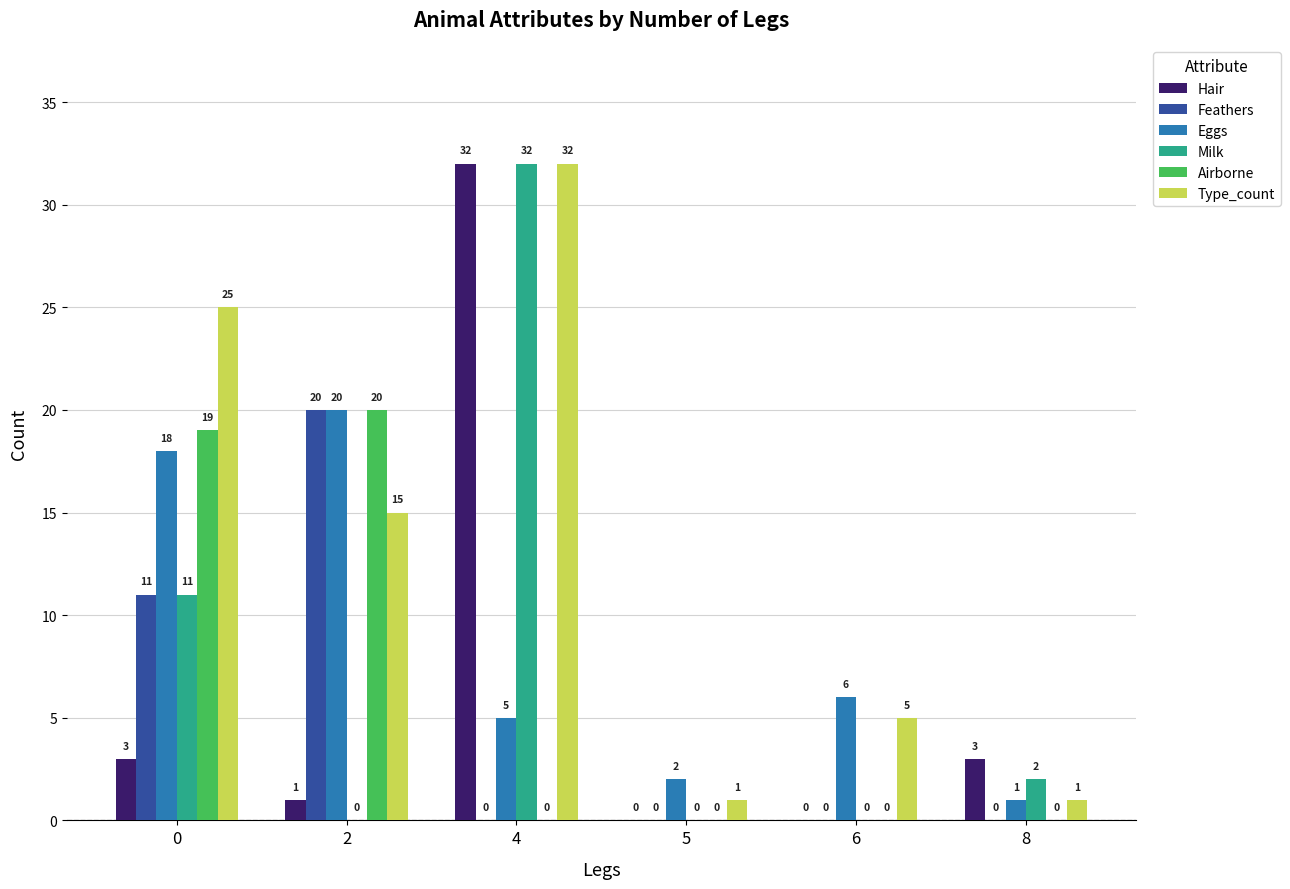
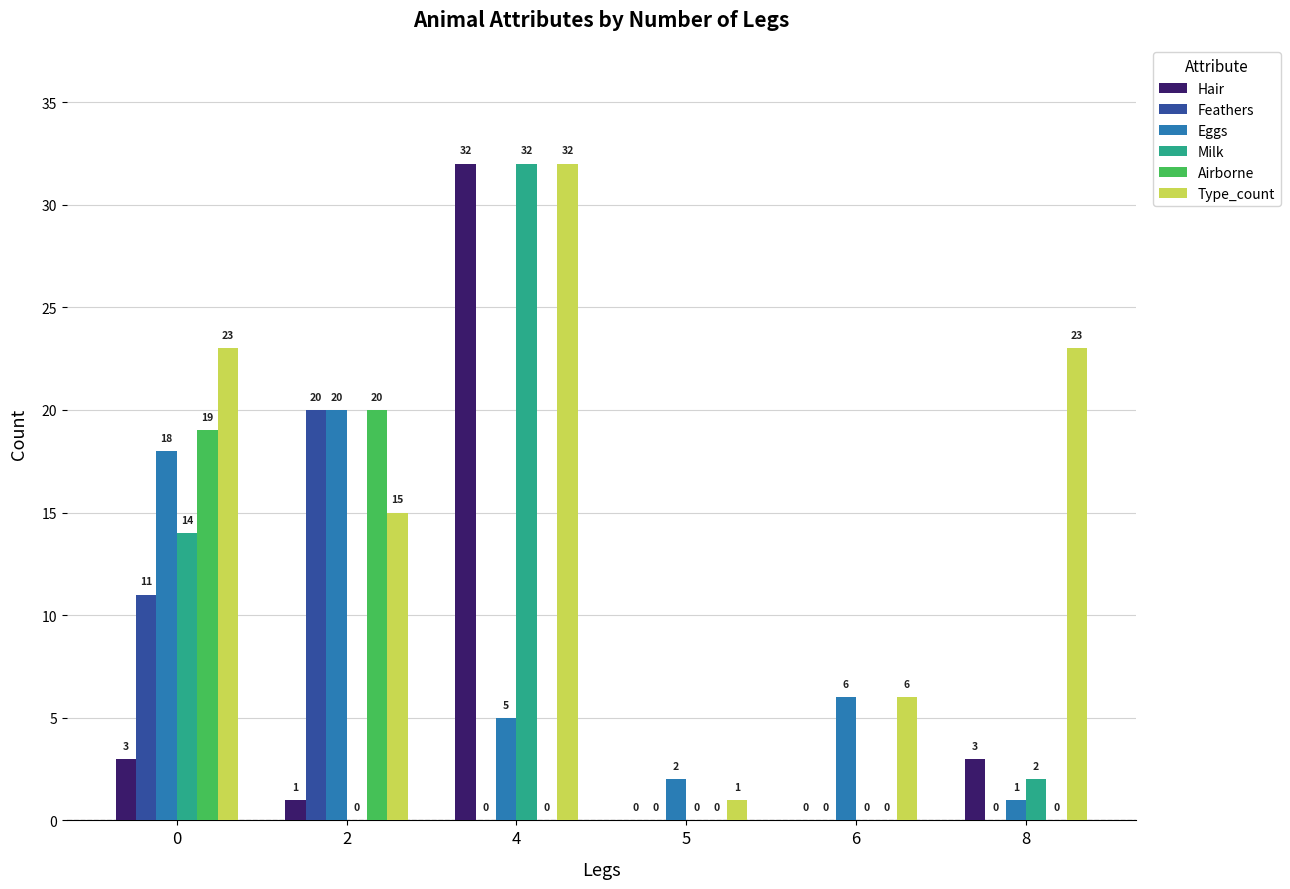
  {
    "Hair": {
      "0": 3,
      "2": 1,
      "4": 32,
      "5": 0,
      "6": 0,
      "8": 3
    },
    "Milk": {
-     "0": 11,
+     "0": 14,
      "2": 0,
      "4": 32,
      "5": 0,
      "6": 0,
      "8": 2
    },
    "Airborne": {
      "0": 19,
      "2": 20,
      "4": 0,
      "5": 0,
      "6": 0,
      "8": 0
    },
    "Type_count": {
-     "0": 25,
+     "0": 23,
      "2": 15,
      "4": 32,
      "5": 1,
-     "6": 5,
-     "8": 1
+     "6": 6,
+     "8": 23
    }
  }
